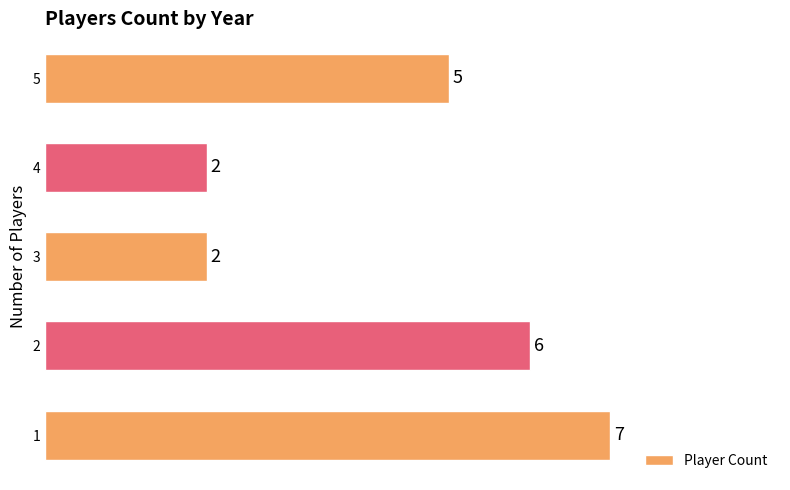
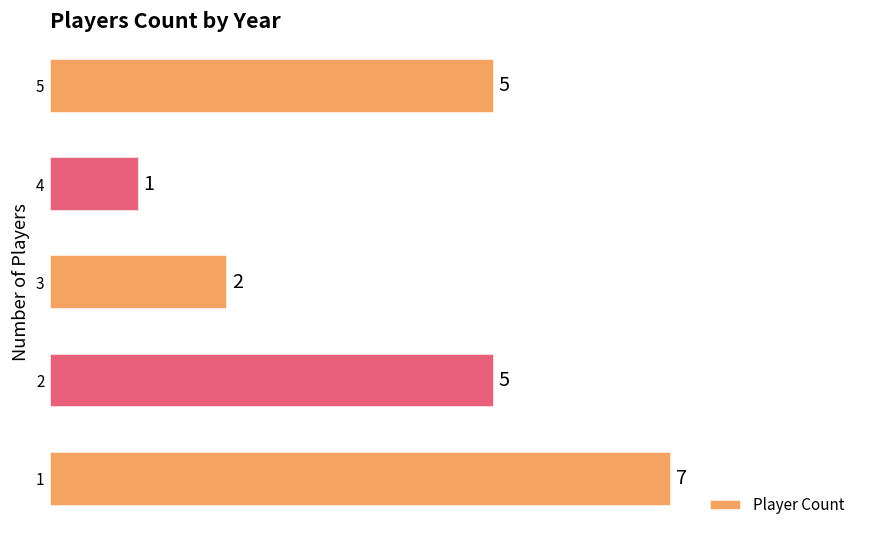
  {
    "5": 5,
-   "4": 2,
+   "4": 1,
    "3": 2,
-   "2": 6,
+   "2": 5,
    "1": 7
  }
